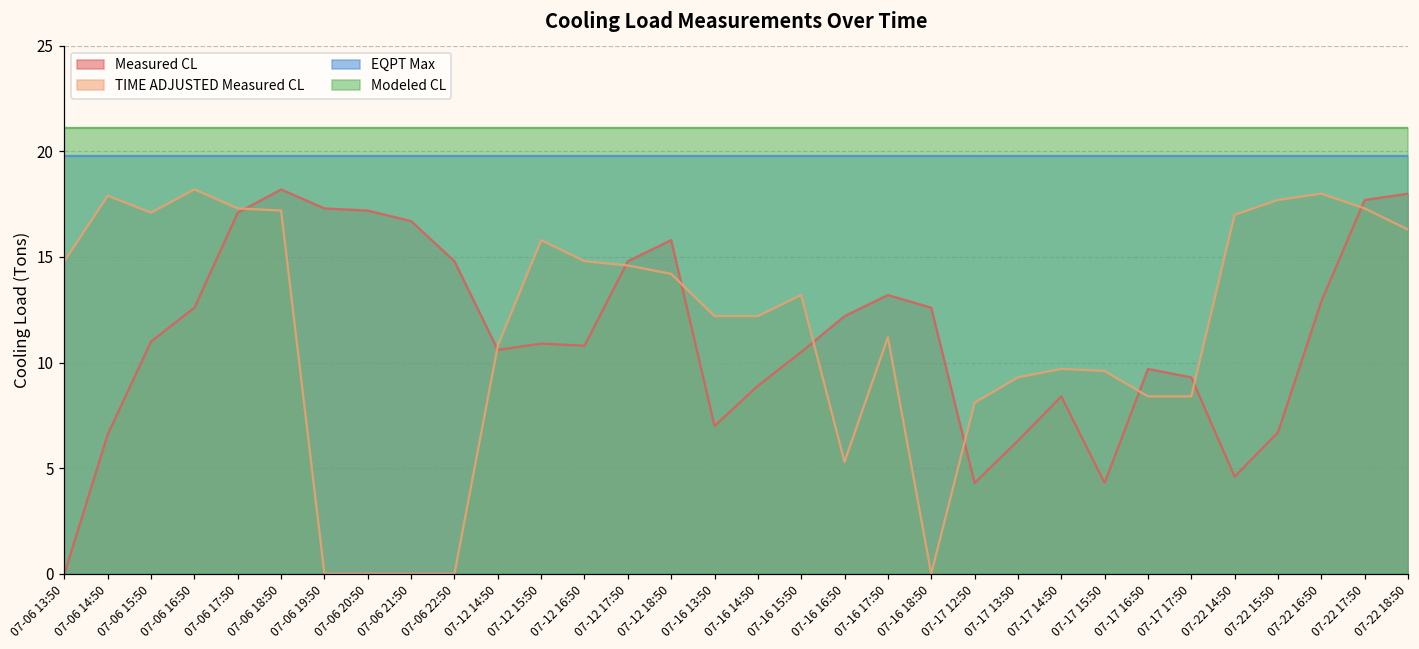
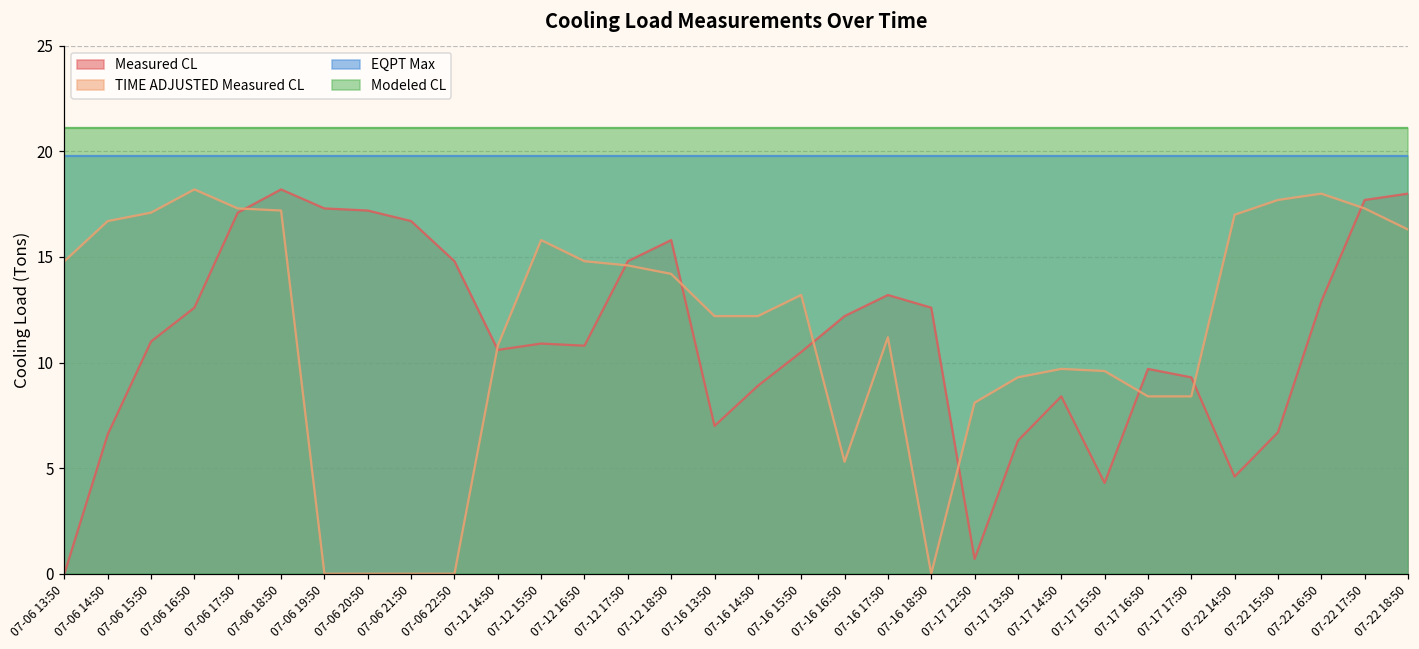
  {
    "Measured CL": {
      "07-06 13:50": 0.0,
      "07-06 14:50": 6.6,
      "07-06 15:50": 11.0,
      "07-06 16:50": 12.6,
      "07-06 17:50": 17.1,
      "07-06 18:50": 18.2,
      "07-06 19:50": 17.3,
      "07-06 20:50": 17.2,
      "07-06 21:50": 16.7,
      "07-06 22:50": 14.8,
      "07-12 14:50": 10.6,
      "07-12 15:50": 10.9,
      "07-12 16:50": 10.8,
      "07-12 17:50": 14.8,
      "07-12 18:50": 15.8,
      "07-16 13:50": 7.0,
      "07-16 14:50": 8.9,
      "07-16 15:50": 10.5,
      "07-16 16:50": 12.2,
      "07-16 17:50": 13.2,
      "07-16 18:50": 12.6,
-     "07-17 12:50": 4.3,
+     "07-17 12:50": 0.7,
      "07-17 13:50": 6.3,
      "07-17 14:50": 8.4,
      "07-17 15:50": 4.3,
      "07-17 16:50": 9.7,
      "07-17 17:50": 9.3,
      "07-22 14:50": 4.6,
      "07-22 15:50": 6.7,
      "07-22 16:50": 12.9,
      "07-22 17:50": 17.7,
      "07-22 18:50": 18.0
    },
    "TIME ADJUSTED Measured CL": {
      "07-06 13:50": 14.8,
-     "07-06 14:50": 17.9,
+     "07-06 14:50": 16.7,
      "07-06 15:50": 17.1,
      "07-06 16:50": 18.2,
      "07-06 17:50": 17.3,
      "07-06 18:50": 17.2,
      "07-06 19:50": 0.0,
      "07-06 20:50": 0.0,
      "07-06 21:50": 0.0,
      "07-06 22:50": 0.0,
      "07-12 14:50": 10.8,
      "07-12 15:50": 15.8,
      "07-12 16:50": 14.8,
      "07-12 17:50": 14.6,
      "07-12 18:50": 14.2,
      "07-16 13:50": 12.2,
      "07-16 14:50": 12.2,
      "07-16 15:50": 13.2,
      "07-16 16:50": 5.3,
      "07-16 17:50": 11.2,
      "07-16 18:50": 0.0,
      "07-17 12:50": 8.1,
      "07-17 13:50": 9.3,
      "07-17 14:50": 9.7,
      "07-17 15:50": 9.6,
      "07-17 16:50": 8.4,
      "07-17 17:50": 8.4,
      "07-22 14:50": 17.0,
      "07-22 15:50": 17.7,
      "07-22 16:50": 18.0,
      "07-22 17:50": 17.3,
      "07-22 18:50": 16.3
    },
    "EQPT Max": {
      "07-06 13:50": 19.8,
      "07-06 14:50": 19.8,
      "07-06 15:50": 19.8,
      "07-06 16:50": 19.8,
      "07-06 17:50": 19.8,
      "07-06 18:50": 19.8,
      "07-06 19:50": 19.8,
      "07-06 20:50": 19.8,
      "07-06 21:50": 19.8,
      "07-06 22:50": 19.8,
      "07-12 14:50": 19.8,
      "07-12 15:50": 19.8,
      "07-12 16:50": 19.8,
      "07-12 17:50": 19.8,
      "07-12 18:50": 19.8,
      "07-16 13:50": 19.8,
      "07-16 14:50": 19.8,
      "07-16 15:50": 19.8,
      "07-16 16:50": 19.8,
      "07-16 17:50": 19.8,
      "07-16 18:50": 19.8,
      "07-17 12:50": 19.8,
      "07-17 13:50": 19.8,
      "07-17 14:50": 19.8,
      "07-17 15:50": 19.8,
      "07-17 16:50": 19.8,
      "07-17 17:50": 19.8,
      "07-22 14:50": 19.8,
      "07-22 15:50": 19.8,
      "07-22 16:50": 19.8,
      "07-22 17:50": 19.8,
      "07-22 18:50": 19.8
    },
    "Modeled CL": {
      "07-06 13:50": 21.1,
      "07-06 14:50": 21.1,
      "07-06 15:50": 21.1,
      "07-06 16:50": 21.1,
      "07-06 17:50": 21.1,
      "07-06 18:50": 21.1,
      "07-06 19:50": 21.1,
      "07-06 20:50": 21.1,
      "07-06 21:50": 21.1,
      "07-06 22:50": 21.1,
      "07-12 14:50": 21.1,
      "07-12 15:50": 21.1,
      "07-12 16:50": 21.1,
      "07-12 17:50": 21.1,
      "07-12 18:50": 21.1,
      "07-16 13:50": 21.1,
      "07-16 14:50": 21.1,
      "07-16 15:50": 21.1,
      "07-16 16:50": 21.1,
      "07-16 17:50": 21.1,
      "07-16 18:50": 21.1,
      "07-17 12:50": 21.1,
      "07-17 13:50": 21.1,
      "07-17 14:50": 21.1,
      "07-17 15:50": 21.1,
      "07-17 16:50": 21.1,
      "07-17 17:50": 21.1,
      "07-22 14:50": 21.1,
      "07-22 15:50": 21.1,
      "07-22 16:50": 21.1,
      "07-22 17:50": 21.1,
      "07-22 18:50": 21.1
    }
  }
